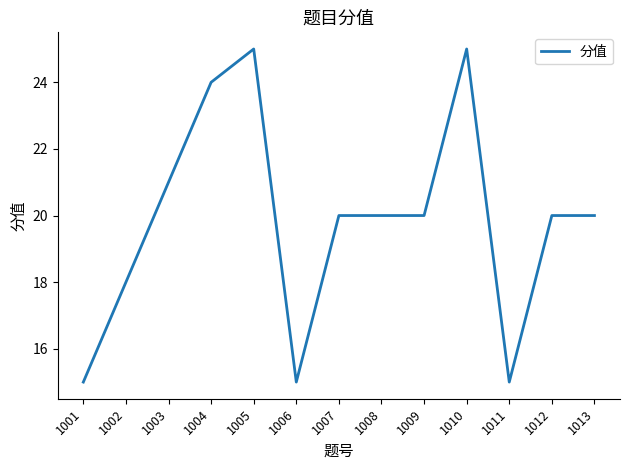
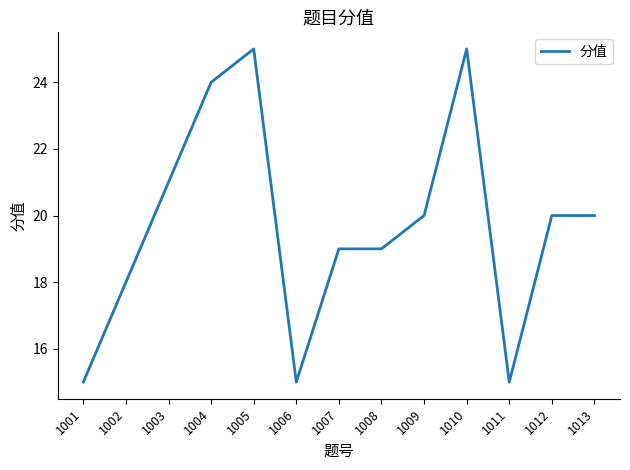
  {
    "1001": 15,
    "1002": 18,
    "1003": 21,
    "1004": 24,
    "1005": 25,
    "1006": 15,
-   "1007": 20,
-   "1008": 20,
+   "1007": 19,
+   "1008": 19,
    "1009": 20,
    "1010": 25,
    "1011": 15,
    "1012": 20,
    "1013": 20
  }
